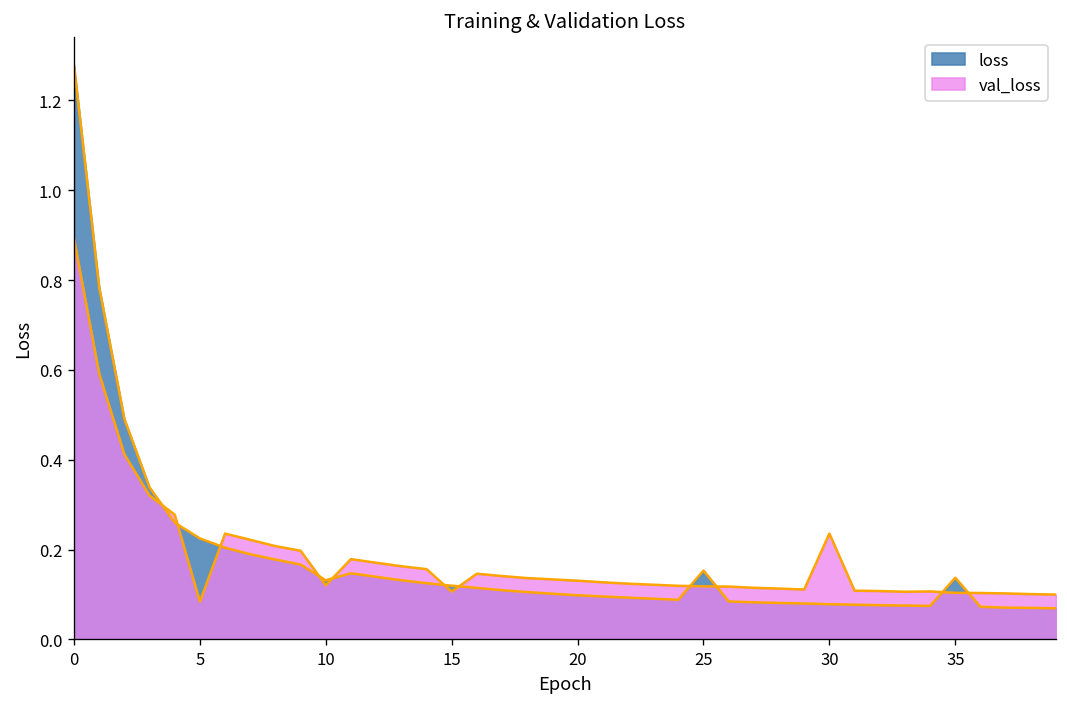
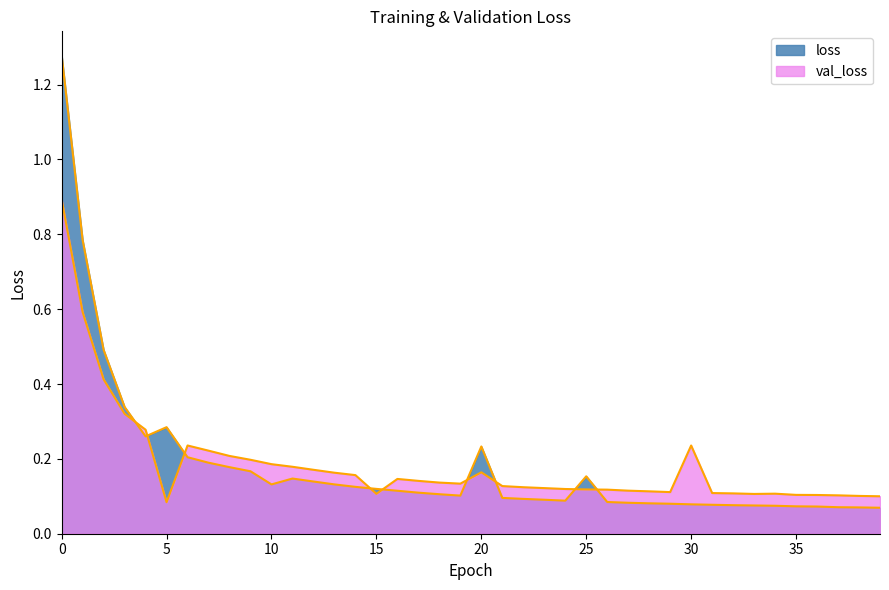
  {
    "loss": {
      "0": 1.28,
-     "5": 0.22,
+     "5": 0.28,
      "10": 0.13,
      "15": 0.12,
-     "20": 0.10,
+     "20": 0.23,
      "25": 0.15,
      "30": 0.08,
-     "35": 0.14
+     "35": 0.07
    },
    "val_loss": {
      "0": 0.89,
      "5": 0.08,
-     "10": 0.12,
+     "10": 0.19,
      "15": 0.11,
-     "20": 0.13,
+     "20": 0.16,
      "25": 0.12,
      "30": 0.24,
      "35": 0.10
    }
  }
